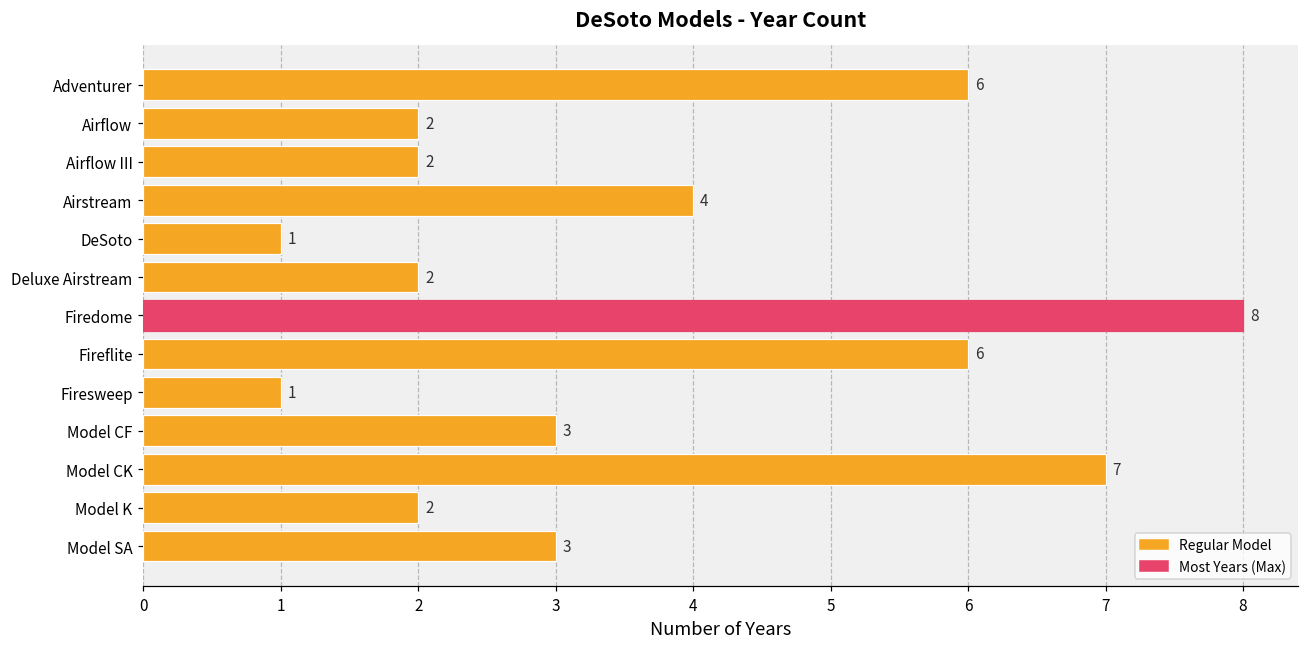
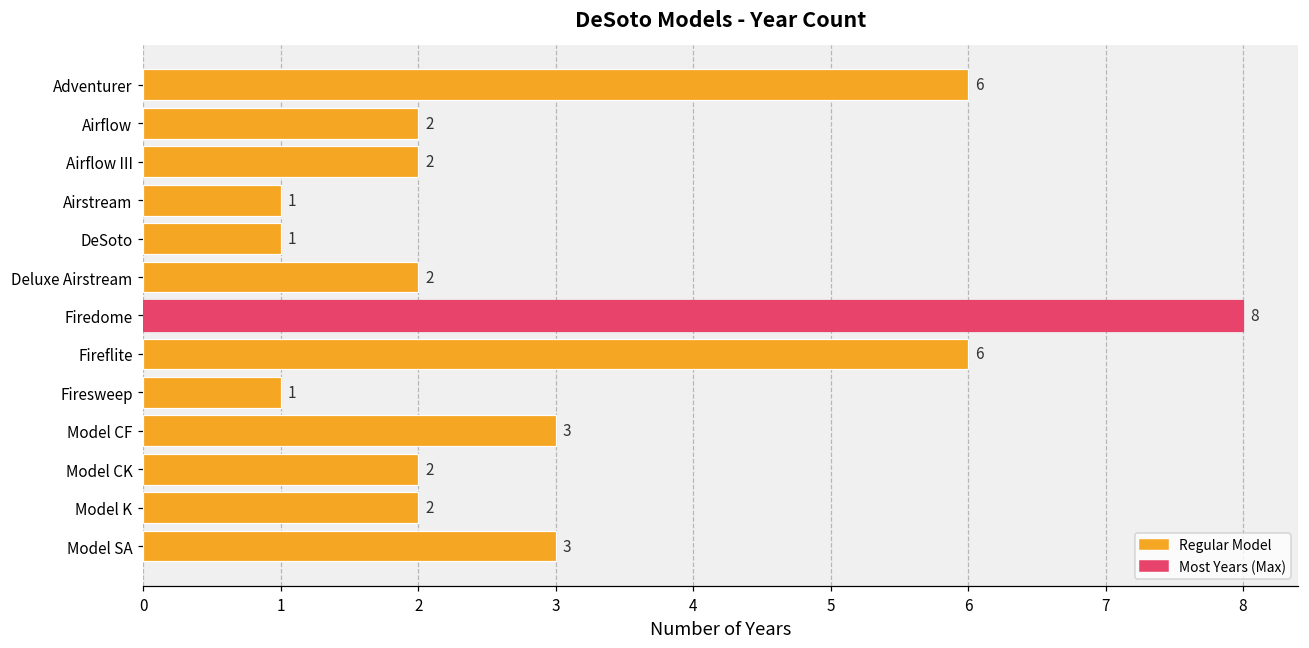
  {
    "Adventurer": 6,
    "Airflow": 2,
    "Airflow III": 2,
-   "Airstream": 4,
+   "Airstream": 1,
    "DeSoto": 1,
    "Deluxe Airstream": 2,
    "Firedome": 8,
    "Fireflite": 6,
    "Firesweep": 1,
    "Model CF": 3,
-   "Model CK": 7,
+   "Model CK": 2,
    "Model K": 2,
    "Model SA": 3
  }
